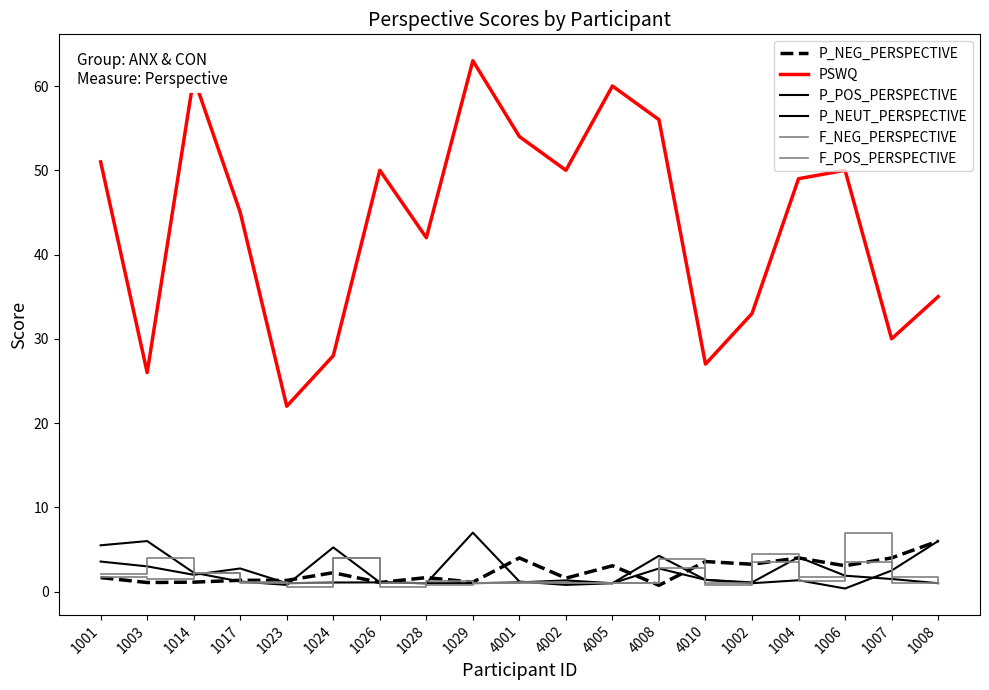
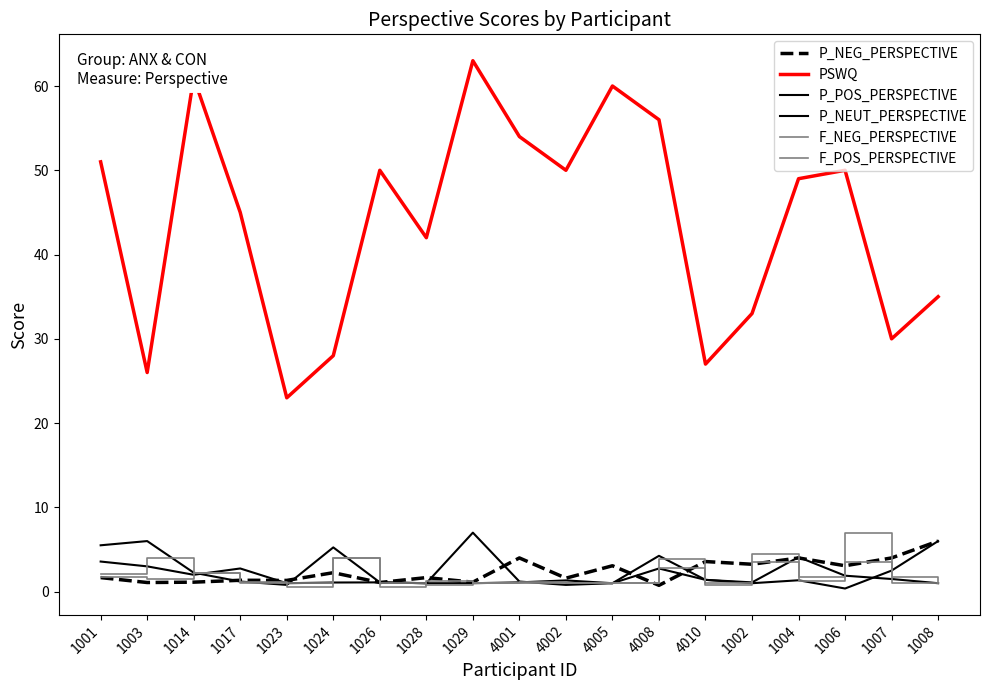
  {
    "PSWQ": {
      "1001": 51,
      "1003": 26,
      "1017": 45,
-     "1023": 22,
+     "1023": 23,
      "1024": 28,
      "1026": 50,
      "1028": 42,
      "1029": 63,
      "4001": 54,
      "4002": 50,
      "4005": 60,
      "4008": 56,
      "4010": 27,
      "1002": 33,
      "1004": 49,
      "1007": 30,
      "1008": 35
    }
  }
